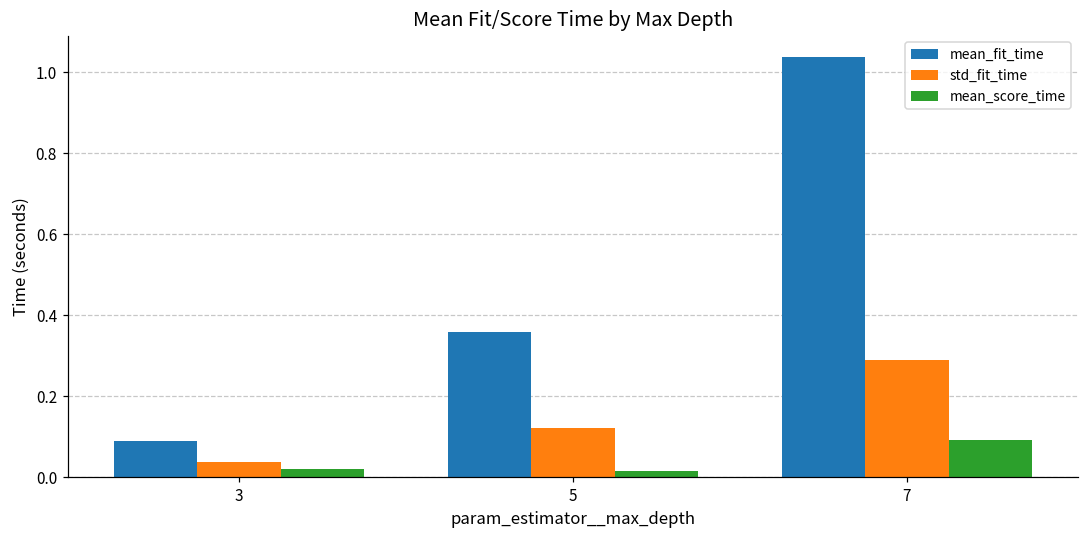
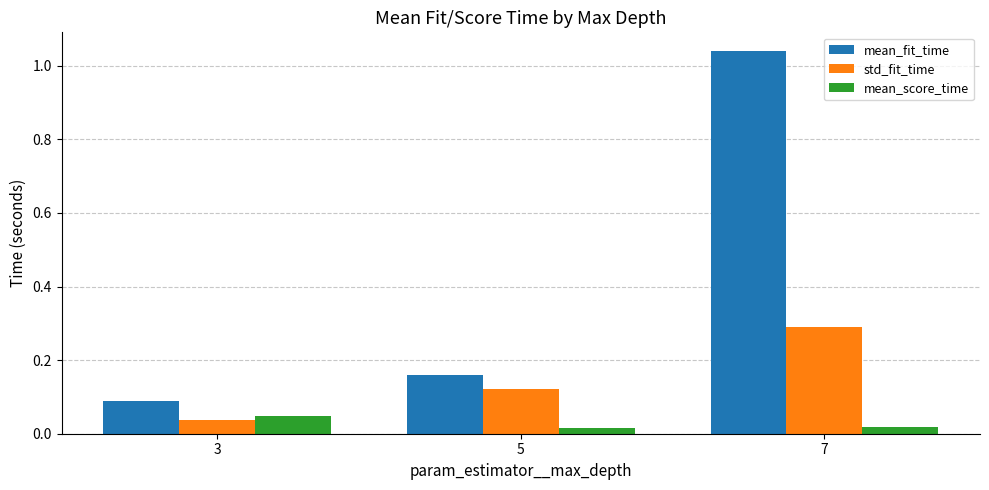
  {
    "mean_fit_time": {
      "3": 0.09,
-     "5": 0.36,
+     "5": 0.16,
      "7": 1.04
    },
    "std_fit_time": {
      "3": 0.04,
      "5": 0.12,
      "7": 0.29
    },
    "mean_score_time": {
-     "3": 0.02,
+     "3": 0.05,
      "5": 0.02,
-     "7": 0.09
+     "7": 0.02
    }
  }
